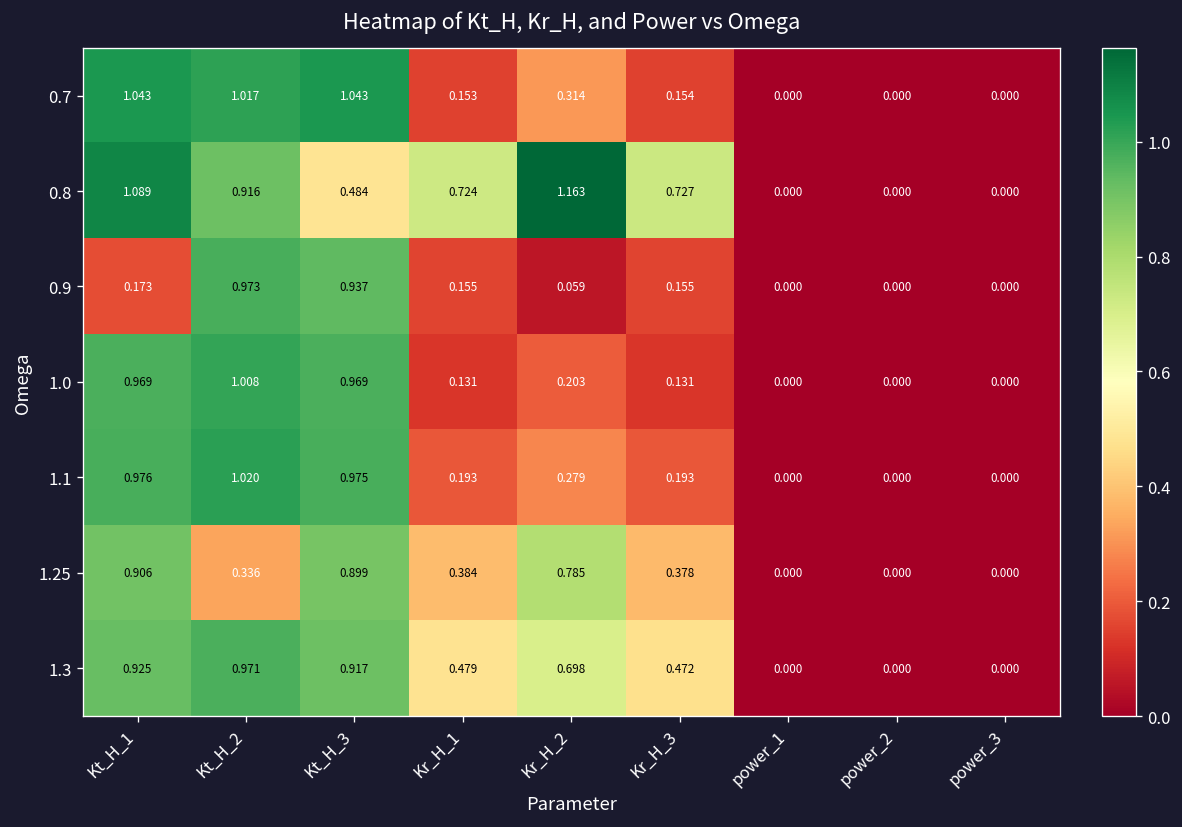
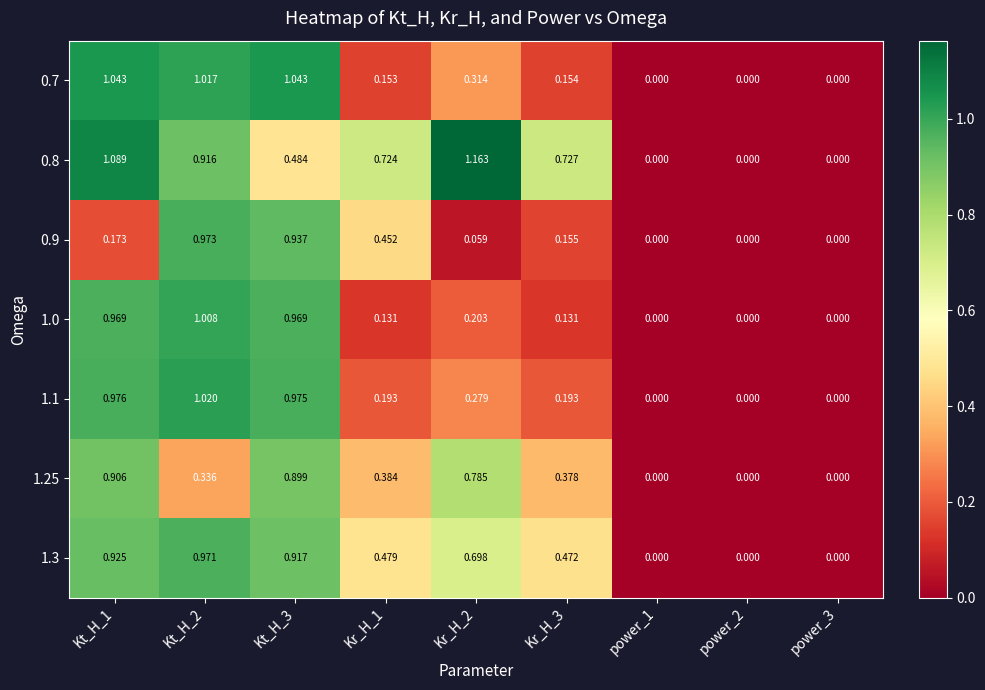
  {
    "0.7": {
      "Kt_H_1": 1.043,
      "Kt_H_2": 1.017,
      "Kt_H_3": 1.043,
      "Kr_H_1": 0.153,
      "Kr_H_2": 0.314,
      "Kr_H_3": 0.154,
      "power_1": 0.000,
      "power_2": 0.000,
      "power_3": 0.000
    },
    "0.8": {
      "Kt_H_1": 1.089,
      "Kt_H_2": 0.916,
      "Kt_H_3": 0.484,
      "Kr_H_1": 0.724,
      "Kr_H_2": 1.163,
      "Kr_H_3": 0.727,
      "power_1": 0.000,
      "power_2": 0.000,
      "power_3": 0.000
    },
    "0.9": {
      "Kt_H_1": 0.173,
      "Kt_H_2": 0.973,
      "Kt_H_3": 0.937,
-     "Kr_H_1": 0.155,
+     "Kr_H_1": 0.452,
      "Kr_H_2": 0.059,
      "Kr_H_3": 0.155,
      "power_1": 0.000,
      "power_2": 0.000,
      "power_3": 0.000
    },
    "1.0": {
      "Kt_H_1": 0.969,
      "Kt_H_2": 1.008,
      "Kt_H_3": 0.969,
      "Kr_H_1": 0.131,
      "Kr_H_2": 0.203,
      "Kr_H_3": 0.131,
      "power_1": 0.000,
      "power_2": 0.000,
      "power_3": 0.000
    },
    "1.1": {
      "Kt_H_1": 0.976,
      "Kt_H_2": 1.020,
      "Kt_H_3": 0.975,
      "Kr_H_1": 0.193,
      "Kr_H_2": 0.279,
      "Kr_H_3": 0.193,
      "power_1": 0.000,
      "power_2": 0.000,
      "power_3": 0.000
    },
    "1.25": {
      "Kt_H_1": 0.906,
      "Kt_H_2": 0.336,
      "Kt_H_3": 0.899,
      "Kr_H_1": 0.384,
      "Kr_H_2": 0.785,
      "Kr_H_3": 0.378,
      "power_1": 0.000,
      "power_2": 0.000,
      "power_3": 0.000
    },
    "1.3": {
      "Kt_H_1": 0.925,
      "Kt_H_2": 0.971,
      "Kt_H_3": 0.917,
      "Kr_H_1": 0.479,
      "Kr_H_2": 0.698,
      "Kr_H_3": 0.472,
      "power_1": 0.000,
      "power_2": 0.000,
      "power_3": 0.000
    }
  }
